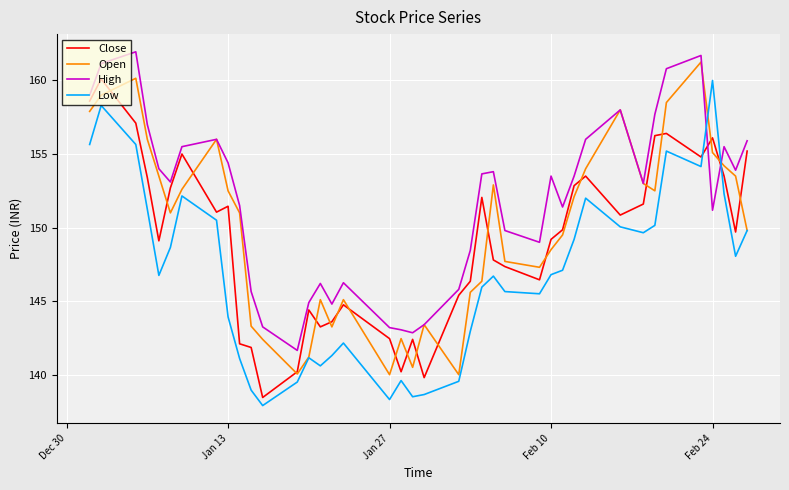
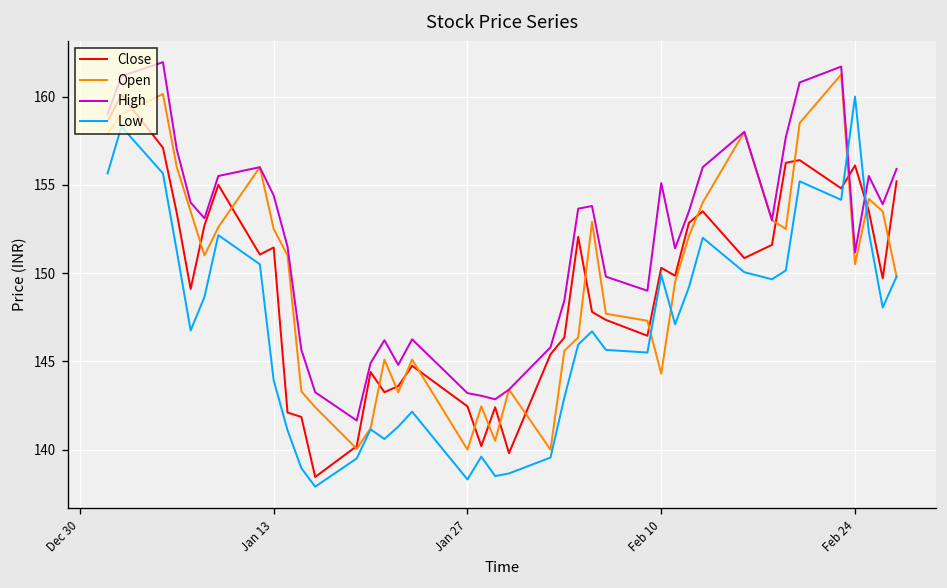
  {
    "Close": {
      "Jan 13": 151.5,
      "Jan 27": 142.5,
-     "Feb 10": 149.2,
+     "Feb 10": 150.3,
      "Feb 24": 156.1
    },
    "Open": {
      "Jan 13": 152.5,
      "Jan 27": 140.0,
-     "Feb 10": 148.5,
-     "Feb 24": 155.1
+     "Feb 10": 144.3,
+     "Feb 24": 150.5
    },
    "High": {
      "Jan 13": 154.4,
      "Jan 27": 143.2,
-     "Feb 10": 153.5,
+     "Feb 10": 155.1,
      "Feb 24": 151.2
    },
    "Low": {
      "Jan 13": 143.9,
      "Jan 27": 138.3,
-     "Feb 10": 146.8,
+     "Feb 10": 149.9,
      "Feb 24": 160.0
    }
  }
